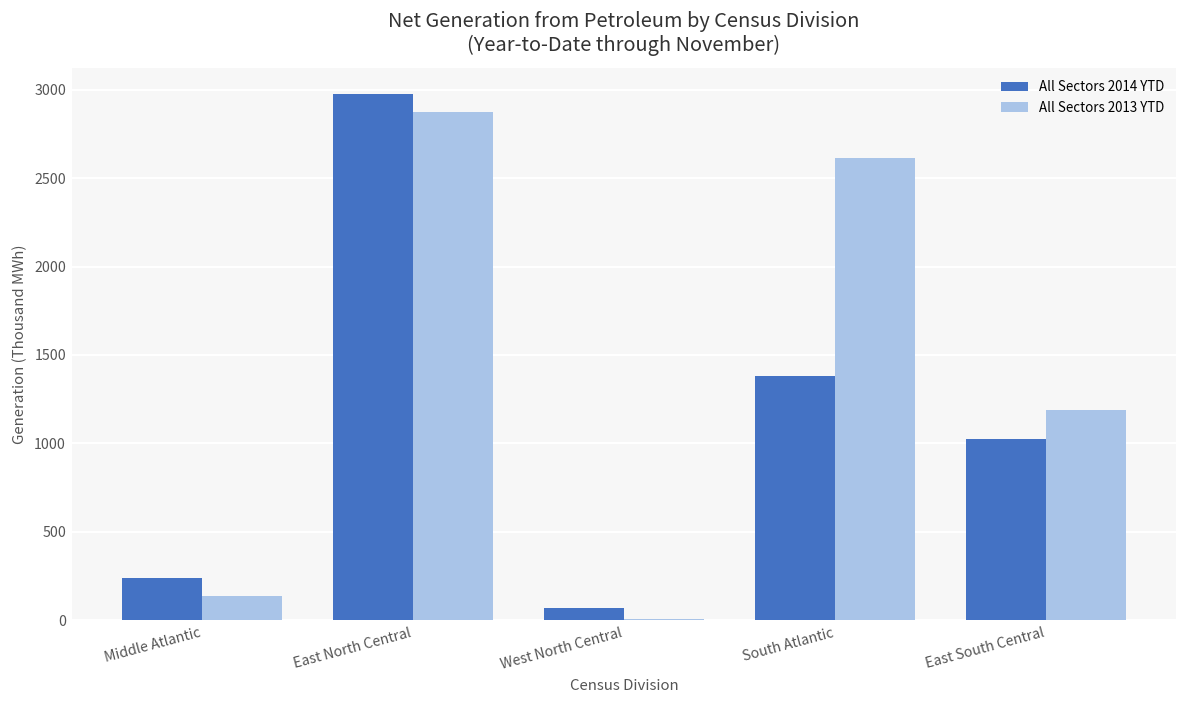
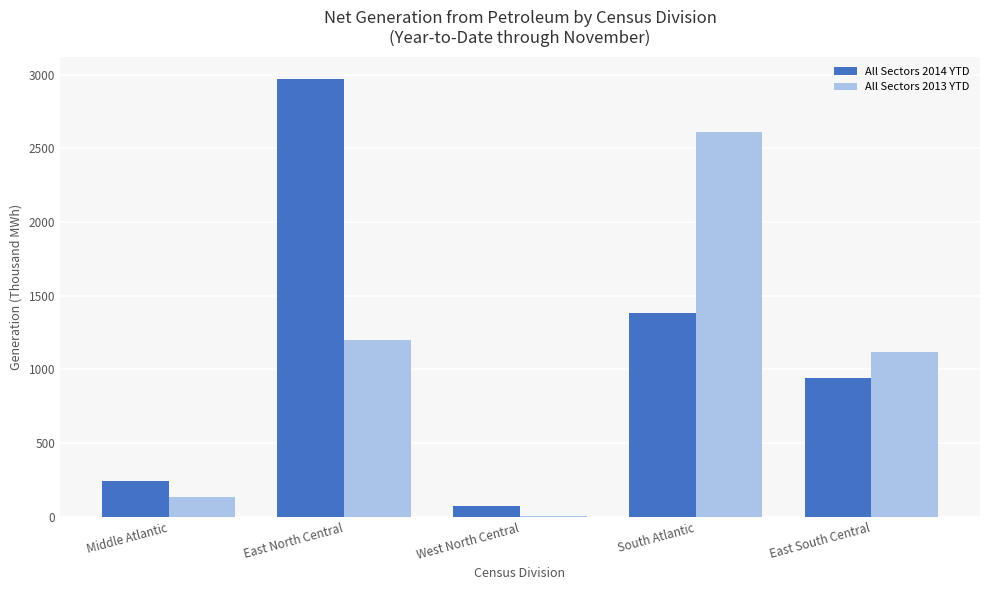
  {
    "All Sectors 2014 YTD": {
      "Middle Atlantic": 240,
      "East North Central": 2970,
      "West North Central": 70,
      "South Atlantic": 1380,
-     "East South Central": 1020
+     "East South Central": 940
    },
    "All Sectors 2013 YTD": {
      "Middle Atlantic": 140,
-     "East North Central": 2880,
+     "East North Central": 1200,
      "South Atlantic": 2610,
-     "East South Central": 1190
+     "East South Central": 1120
    }
  }
